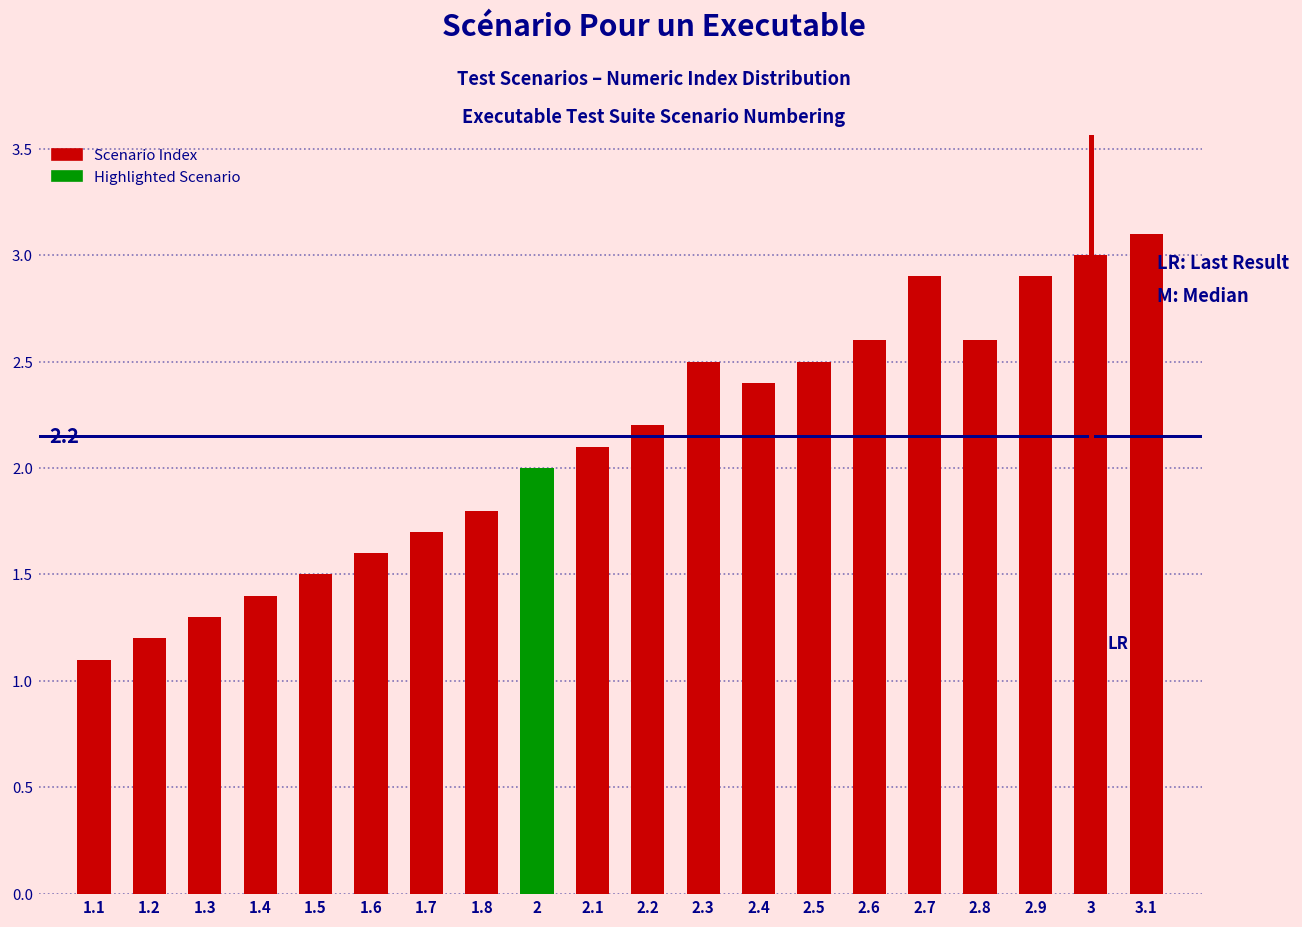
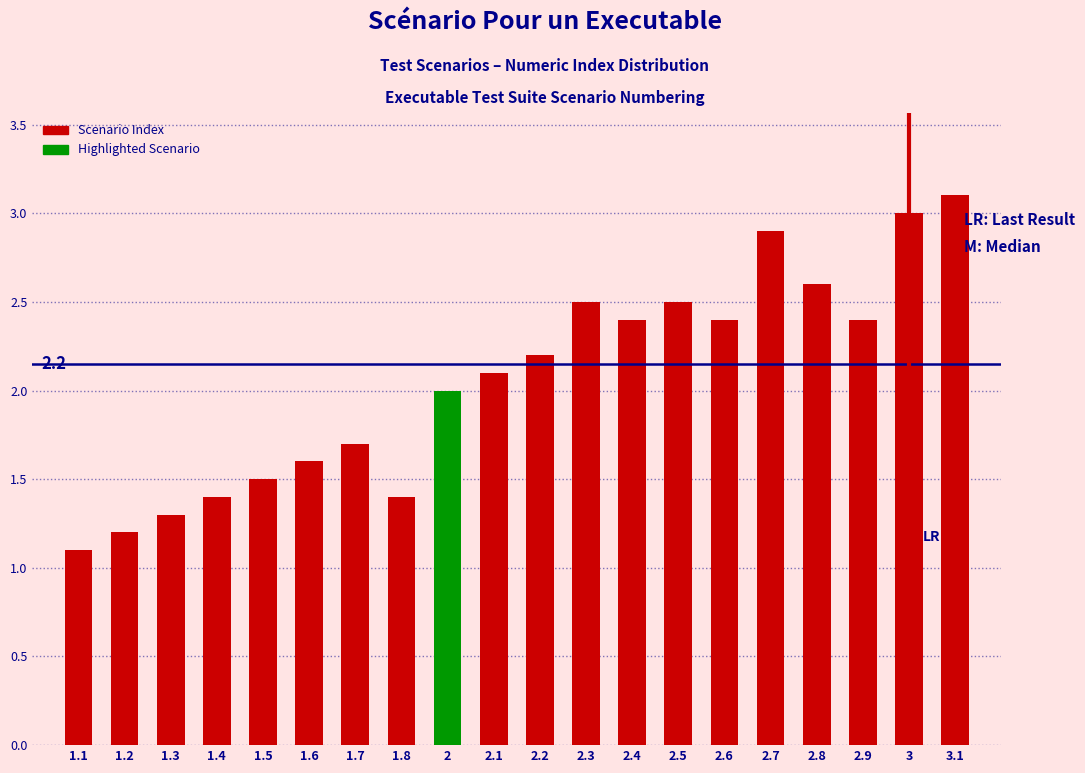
  {
    "1.1": 1.1,
    "1.2": 1.2,
    "1.3": 1.3,
    "1.4": 1.4,
    "1.5": 1.5,
    "1.6": 1.6,
    "1.7": 1.7,
-   "1.8": 1.8,
+   "1.8": 1.4,
    "2": 2.0,
    "2.1": 2.1,
    "2.2": 2.2,
    "2.3": 2.5,
    "2.4": 2.4,
    "2.5": 2.5,
-   "2.6": 2.6,
+   "2.6": 2.4,
    "2.7": 2.9,
    "2.8": 2.6,
-   "2.9": 2.9,
+   "2.9": 2.4,
    "3": 3.0,
    "3.1": 3.1
  }
